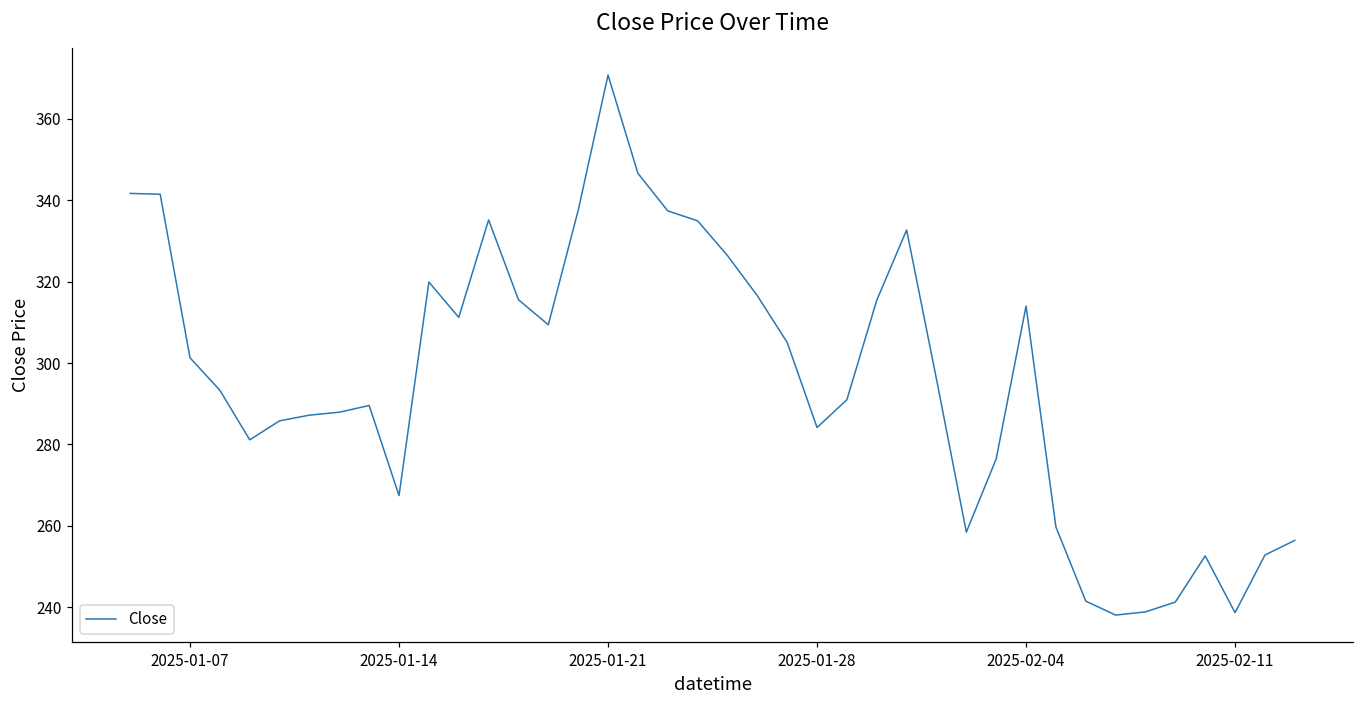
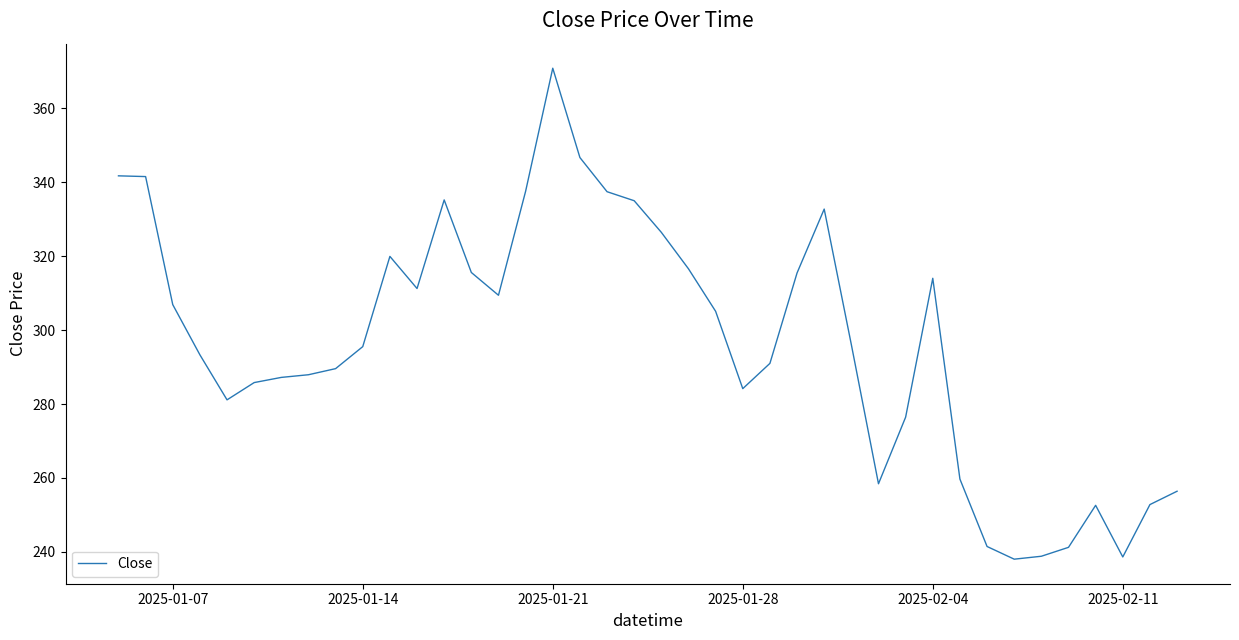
  {
-   "2025-01-07": 301,
-   "2025-01-14": 267,
+   "2025-01-07": 307,
+   "2025-01-14": 296,
    "2025-01-21": 371,
    "2025-01-28": 284,
    "2025-02-04": 314,
    "2025-02-11": 239
  }
